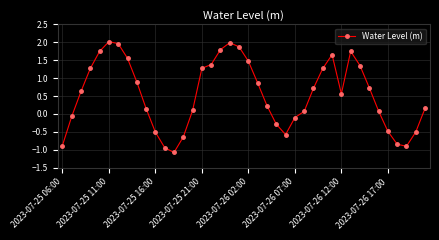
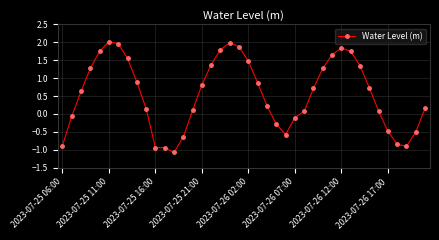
  {
    "2023-07-25 06:00": -0.9,
    "2023-07-25 11:00": 2.0,
-   "2023-07-25 16:00": -0.5,
-   "2023-07-25 21:00": 1.3,
+   "2023-07-25 16:00": -0.9,
+   "2023-07-25 21:00": 0.8,
    "2023-07-26 02:00": 1.5,
    "2023-07-26 07:00": -0.1,
-   "2023-07-26 12:00": 0.6,
+   "2023-07-26 12:00": 1.8,
    "2023-07-26 17:00": -0.5
  }
